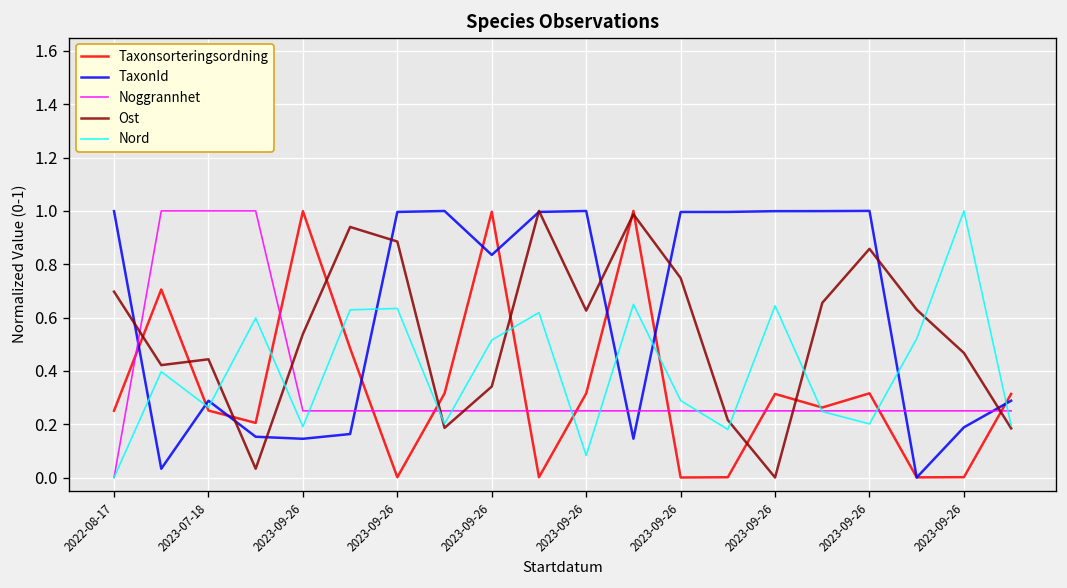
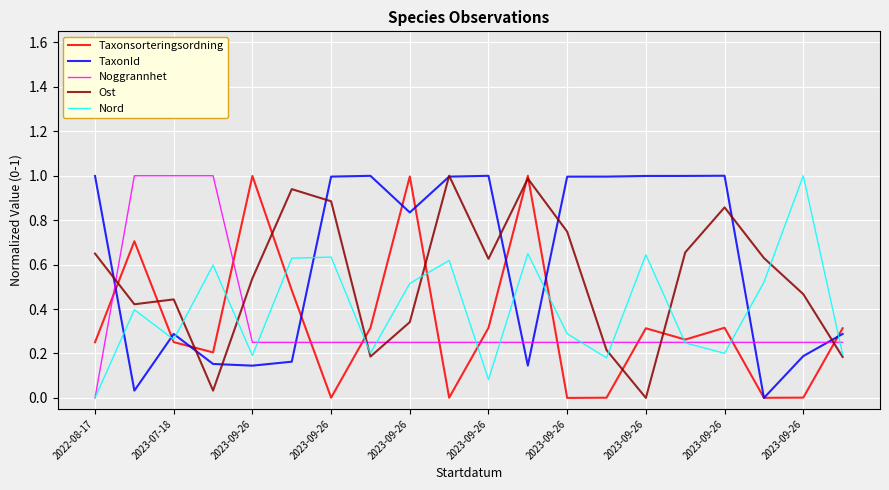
  {
    "Taxonsorteringsordning": {
      "2022-08-17": 0.25
    },
    "TaxonId": {
      "2022-08-17": 1.00
    },
    "Ost": {
-     "2022-08-17": 0.70
+     "2022-08-17": 0.65
    }
  }
